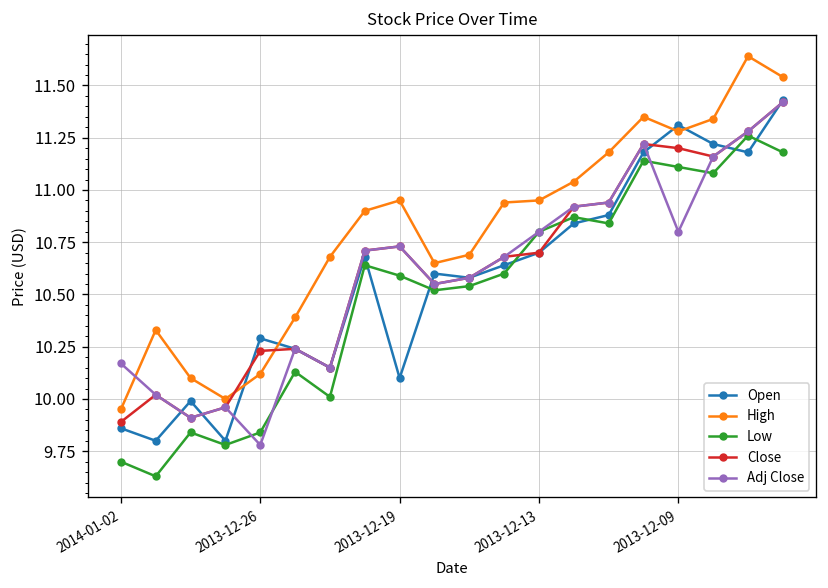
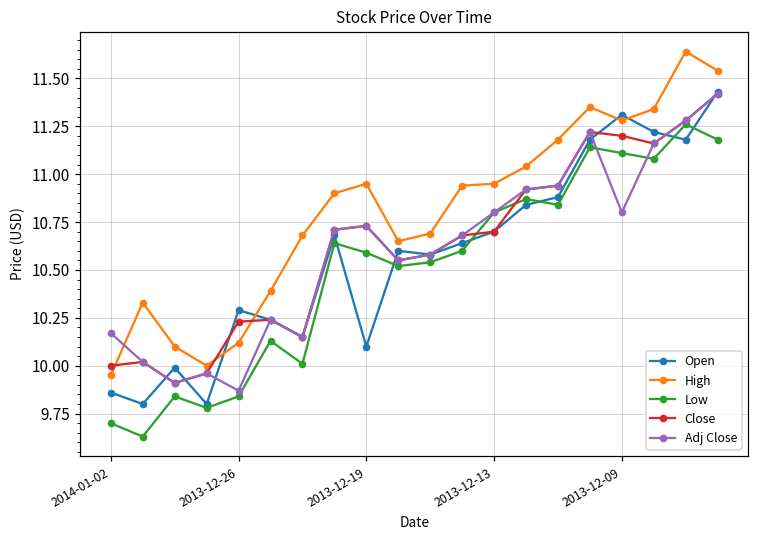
  {
    "Open": {
      "2014-01-02": 9.86,
      "2013-12-26": 10.29,
      "2013-12-19": 10.10,
      "2013-12-09": 11.31
    },
    "High": {
      "2014-01-02": 9.95,
      "2013-12-26": 10.12,
      "2013-12-19": 10.95,
      "2013-12-13": 10.95,
      "2013-12-09": 11.28
    },
    "Low": {
      "2014-01-02": 9.70,
      "2013-12-26": 9.84,
      "2013-12-19": 10.59,
      "2013-12-09": 11.11
    },
    "Close": {
-     "2014-01-02": 9.89,
+     "2014-01-02": 10.00,
      "2013-12-26": 10.23,
      "2013-12-09": 11.20
    },
    "Adj Close": {
      "2014-01-02": 10.17,
-     "2013-12-26": 9.78,
+     "2013-12-26": 9.87,
      "2013-12-09": 10.80
    }
  }
